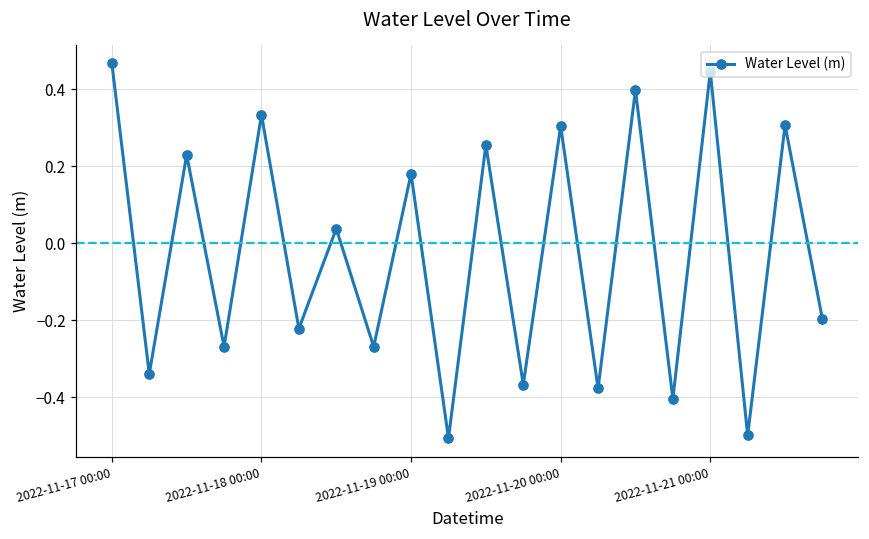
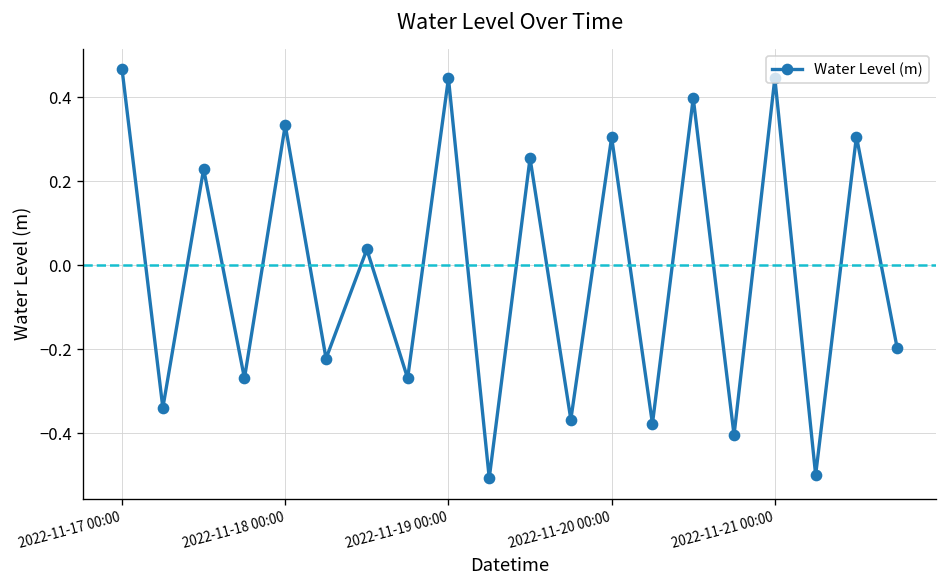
  {
    "2022-11-17 00:00": 0.47,
    "2022-11-18 00:00": 0.33,
-   "2022-11-19 00:00": 0.18,
+   "2022-11-19 00:00": 0.45,
    "2022-11-20 00:00": 0.31
  }
